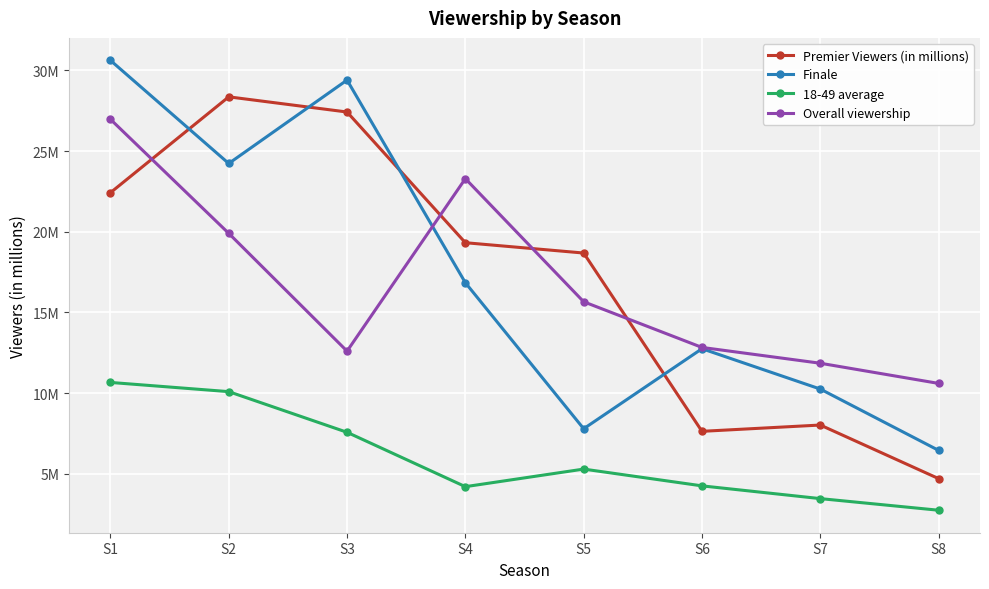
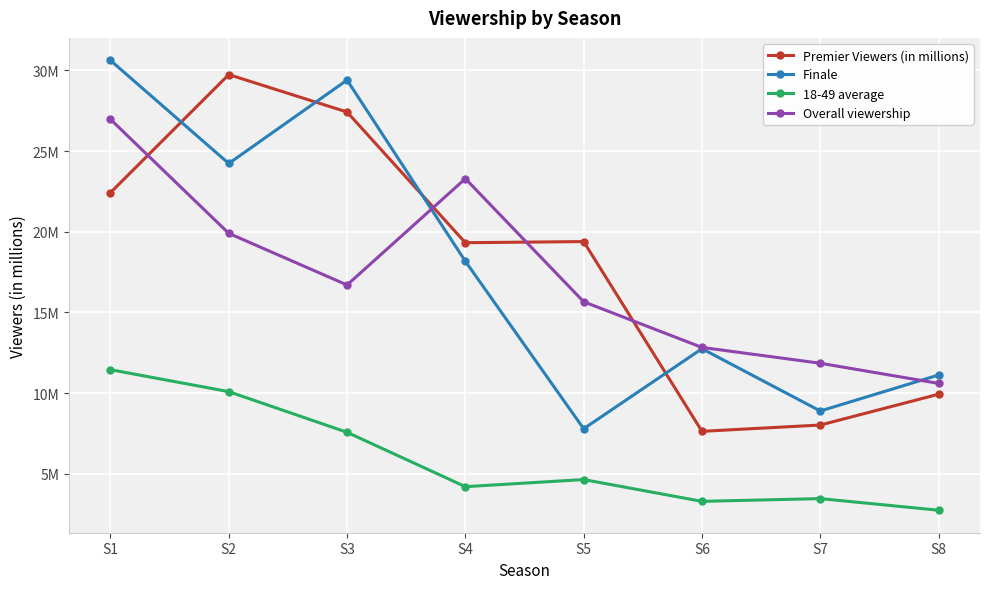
  {
    "Premier Viewers (in millions)": {
      "S1": 22400000,
-     "S2": 28400000,
+     "S2": 29700000,
      "S3": 27400000,
      "S4": 19300000,
-     "S5": 18700000,
+     "S5": 19400000,
      "S6": 7600000,
      "S7": 8000000,
-     "S8": 4700000
+     "S8": 9900000
    },
    "Finale": {
      "S1": 30600000,
      "S2": 24200000,
      "S3": 29400000,
-     "S4": 16800000,
+     "S4": 18200000,
      "S5": 7800000,
-     "S7": 10300000,
-     "S8": 6500000
+     "S7": 8900000,
+     "S8": 11100000
    },
    "18-49 average": {
-     "S1": 10700000,
+     "S1": 11500000,
      "S2": 10100000,
      "S3": 7600000,
      "S4": 4200000,
-     "S5": 5300000,
-     "S6": 4300000,
+     "S5": 4600000,
+     "S6": 3300000,
      "S7": 3500000,
      "S8": 2700000
    },
    "Overall viewership": {
      "S1": 27000000,
      "S2": 19900000,
-     "S3": 12600000,
+     "S3": 16700000,
      "S4": 23300000,
      "S5": 15700000,
      "S7": 11900000,
      "S8": 10600000
    }
  }
